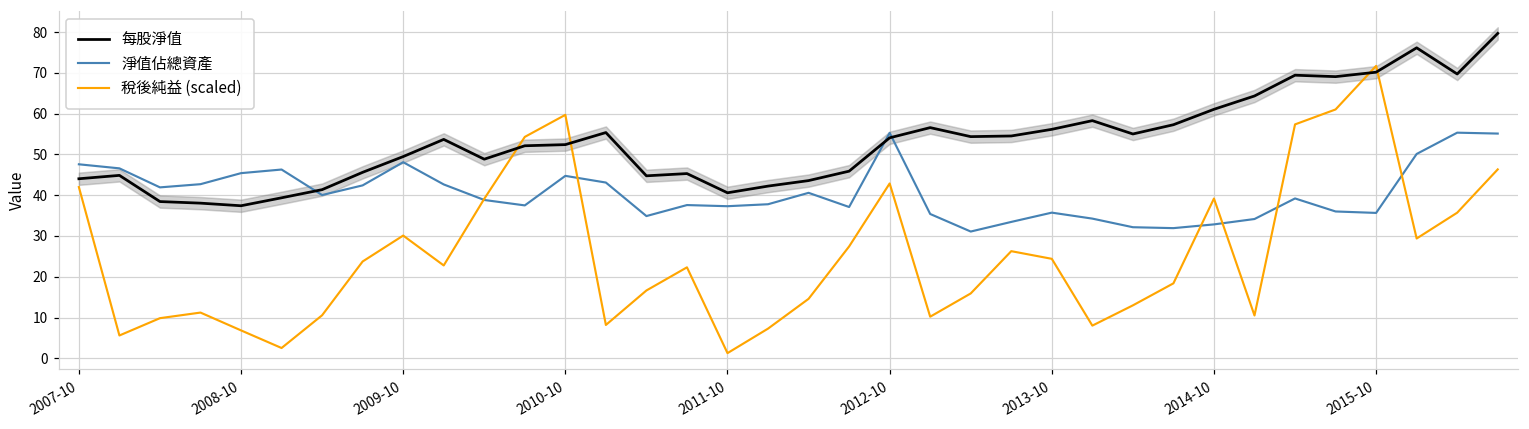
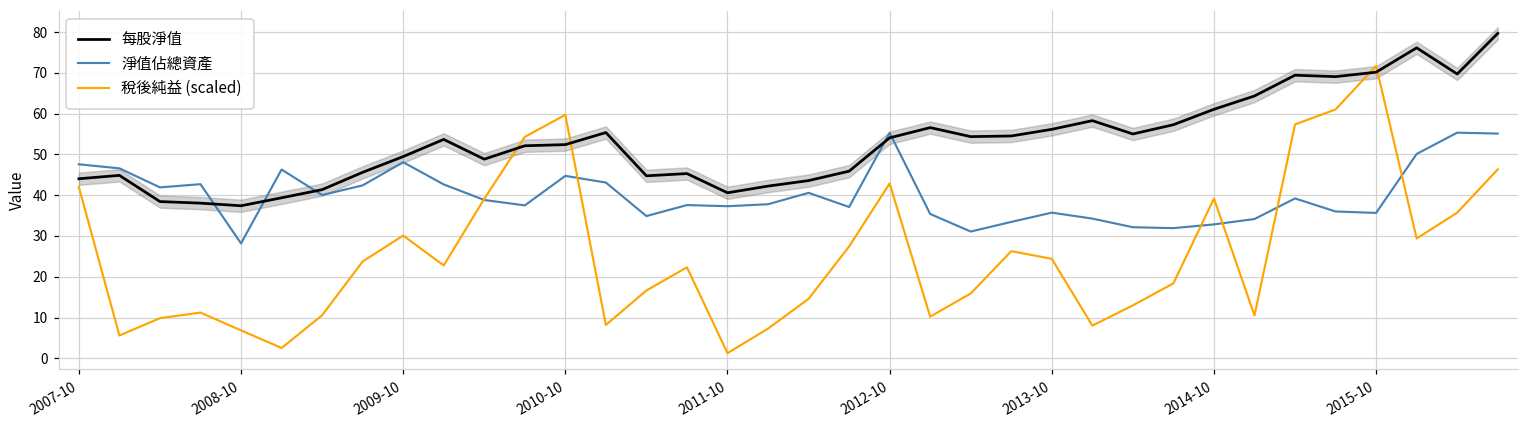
  {
    "每股淨值": {
      "2007-10": 44,
      "2008-10": 37,
      "2009-10": 49,
      "2010-10": 52,
      "2011-10": 41,
      "2012-10": 54,
      "2013-10": 56,
      "2014-10": 61,
      "2015-10": 70
    },
    "淨值佔總資產": {
      "2007-10": 48,
-     "2008-10": 45,
+     "2008-10": 28,
      "2009-10": 48,
      "2010-10": 45,
      "2011-10": 37,
      "2013-10": 36,
      "2014-10": 33,
      "2015-10": 36
    },
    "稅後純益 (scaled)": {
      "2007-10": 42,
      "2008-10": 7,
      "2009-10": 30,
      "2010-10": 60,
      "2011-10": 1,
      "2012-10": 43,
      "2013-10": 24,
      "2014-10": 39
    }
  }
